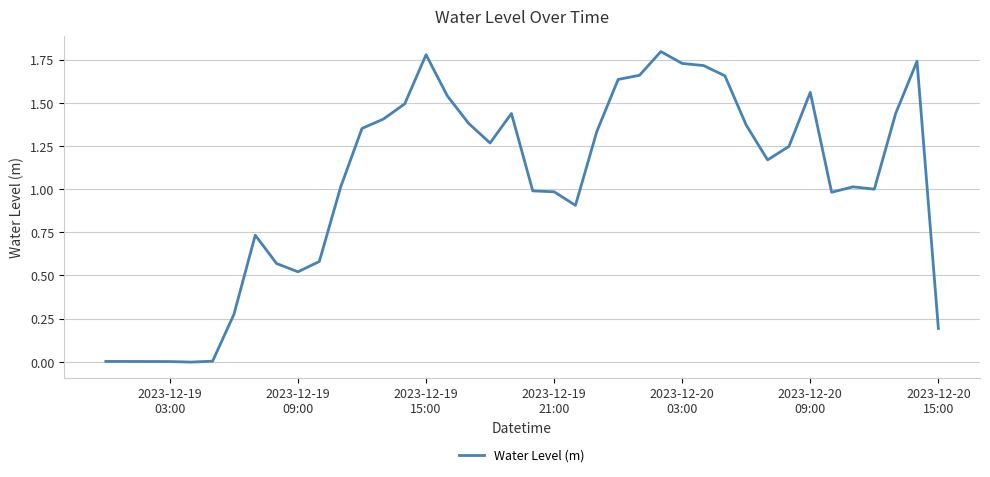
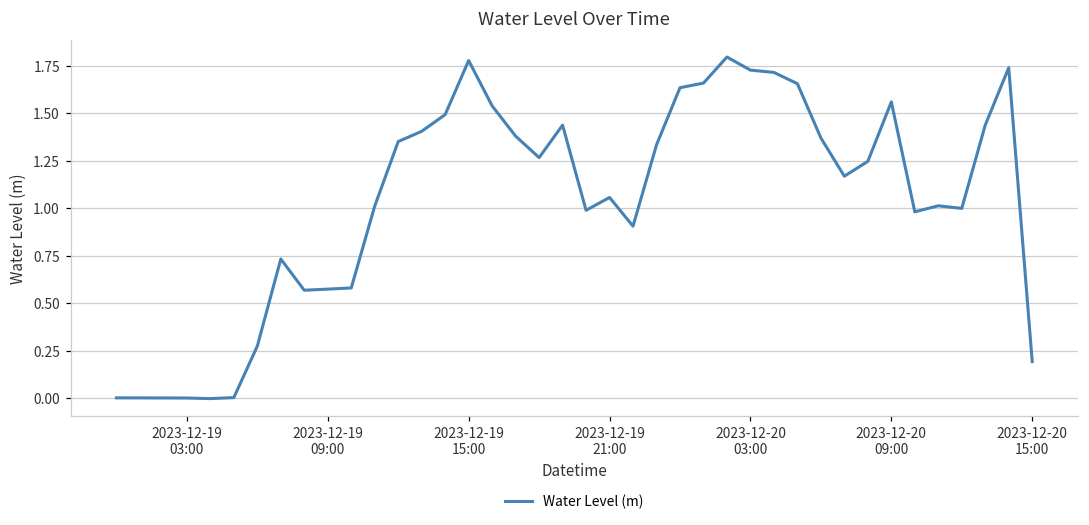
  {
    "2023-12-19 03:00": 0.00,
-   "2023-12-19 09:00": 0.52,
+   "2023-12-19 09:00": 0.57,
    "2023-12-19 15:00": 1.78,
-   "2023-12-19 21:00": 0.98,
+   "2023-12-19 21:00": 1.06,
    "2023-12-20 03:00": 1.73,
    "2023-12-20 09:00": 1.56,
    "2023-12-20 15:00": 0.19
  }
